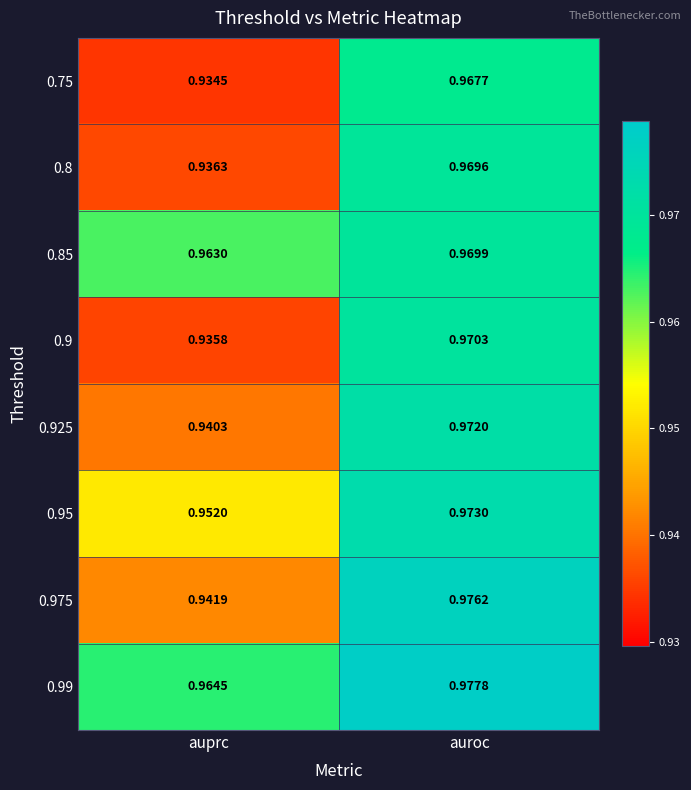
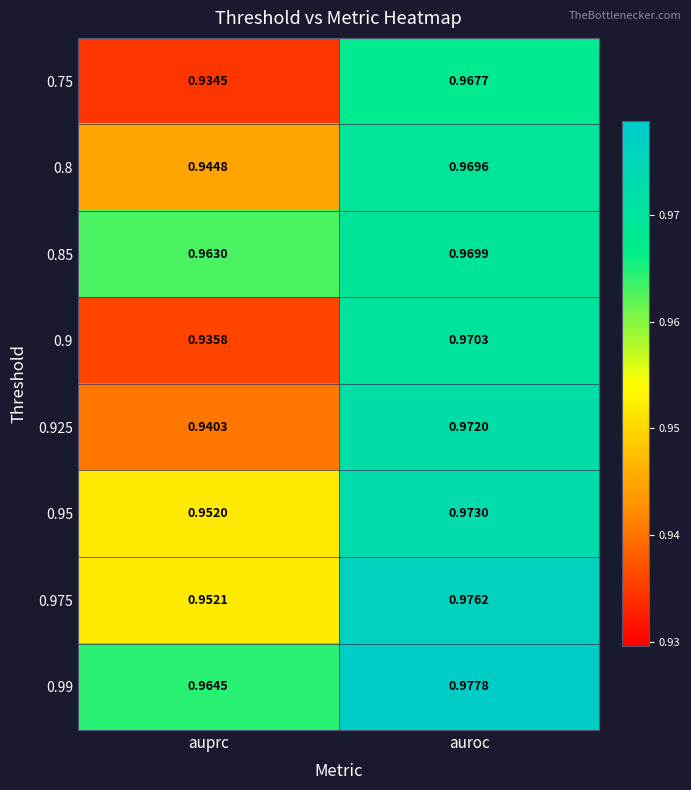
  {
    "0.75": {
      "auprc": 0.9345,
      "auroc": 0.9677
    },
    "0.8": {
-     "auprc": 0.9363,
+     "auprc": 0.9448,
      "auroc": 0.9696
    },
    "0.85": {
      "auprc": 0.9630,
      "auroc": 0.9699
    },
    "0.9": {
      "auprc": 0.9358,
      "auroc": 0.9703
    },
    "0.925": {
      "auprc": 0.9403,
      "auroc": 0.9720
    },
    "0.95": {
      "auprc": 0.9520,
      "auroc": 0.9730
    },
    "0.975": {
-     "auprc": 0.9419,
+     "auprc": 0.9521,
      "auroc": 0.9762
    },
    "0.99": {
      "auprc": 0.9645,
      "auroc": 0.9778
    }
  }
